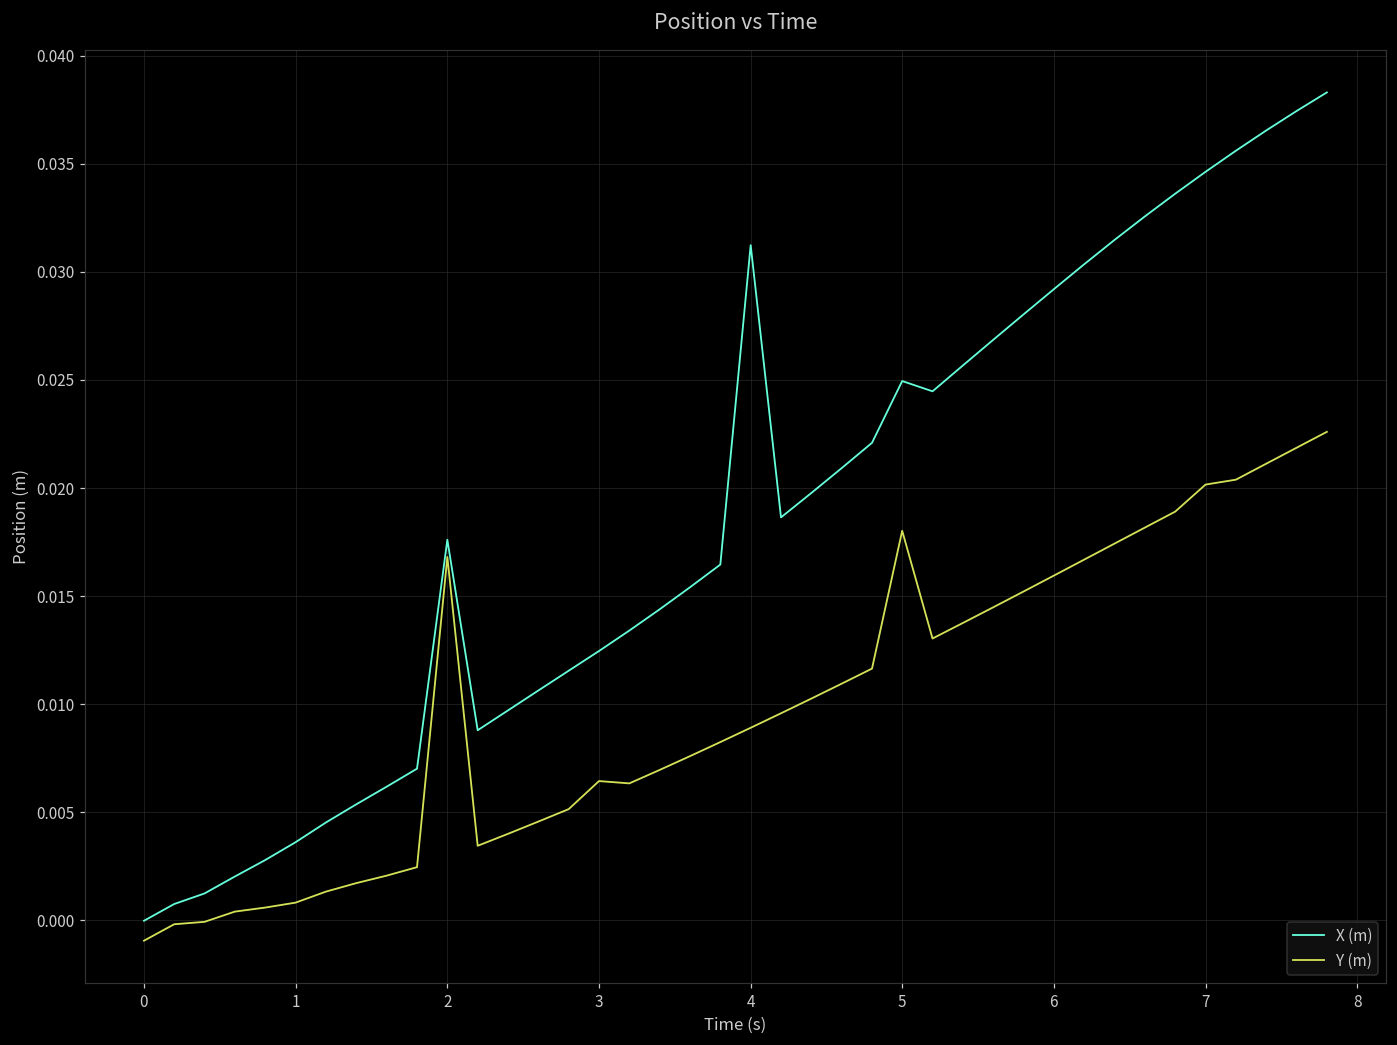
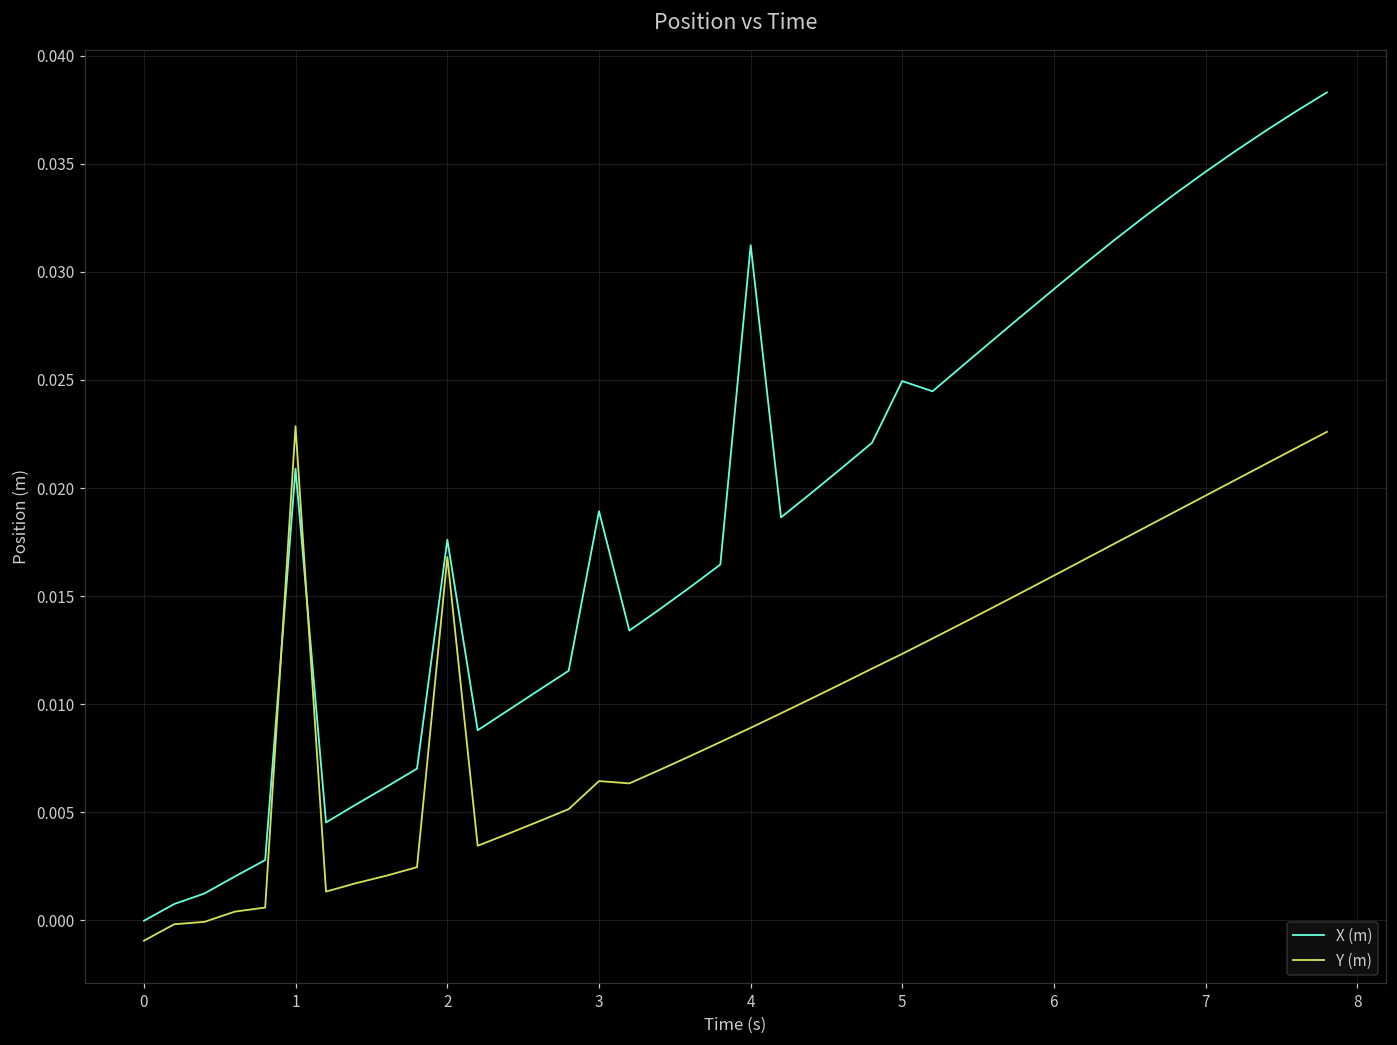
  {
    "X (m)": {
      "0": 0.0000,
-     "1": 0.0036,
+     "1": 0.0209,
      "2": 0.0176,
-     "3": 0.0125,
+     "3": 0.0189,
      "4": 0.0312,
      "5": 0.0249,
      "6": 0.0292,
      "7": 0.0346
    },
    "Y (m)": {
      "0": -0.0009,
-     "1": 0.0008,
+     "1": 0.0229,
      "2": 0.0168,
      "3": 0.0064,
      "4": 0.0089,
-     "5": 0.0180,
+     "5": 0.0123,
      "6": 0.0159,
-     "7": 0.0202
+     "7": 0.0196
    }
  }
